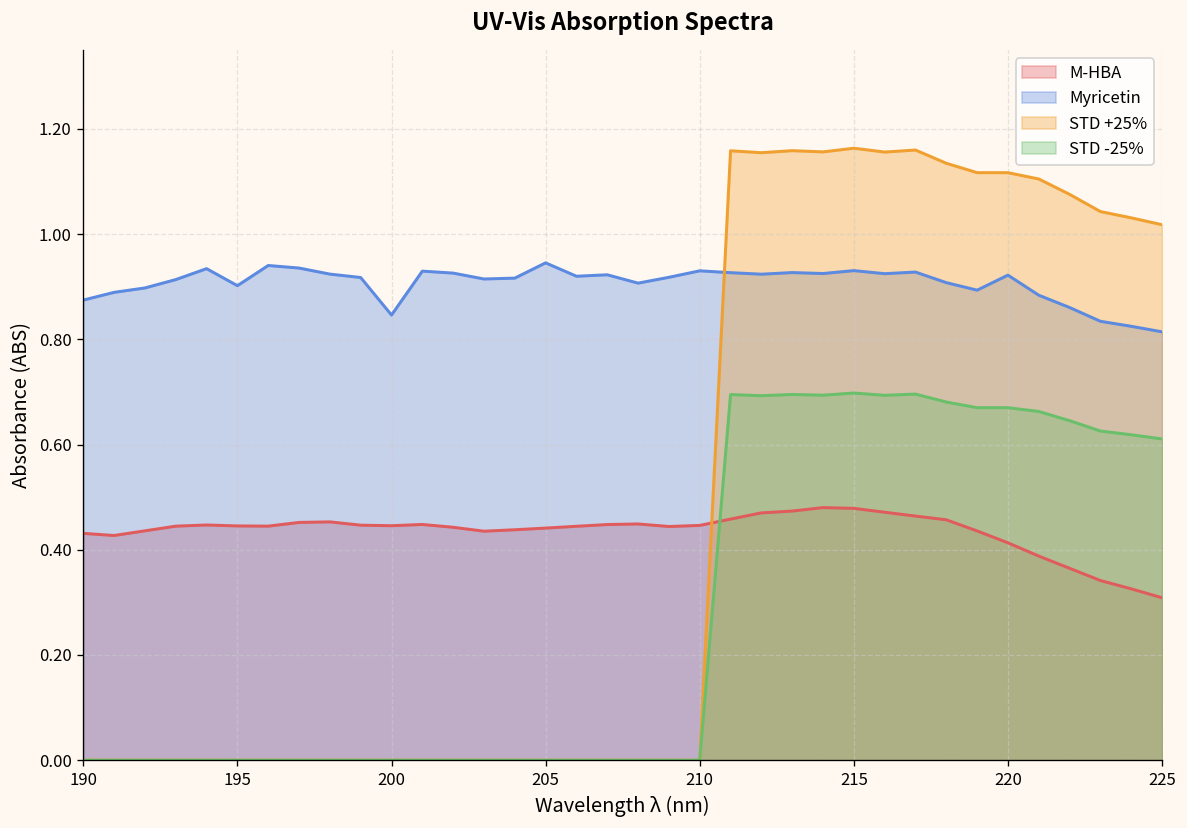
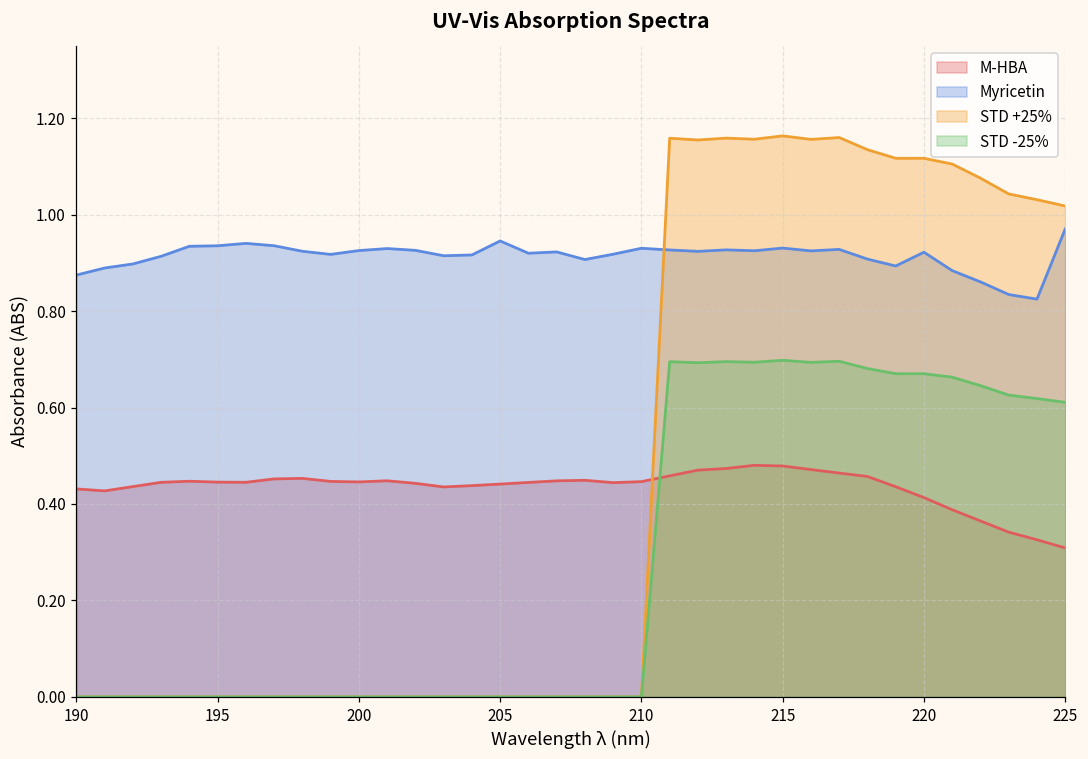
  {
    "Myricetin": {
      "190": 0.87,
-     "195": 0.90,
-     "200": 0.85,
+     "195": 0.94,
+     "200": 0.93,
      "205": 0.95,
      "210": 0.93,
      "215": 0.93,
      "220": 0.92,
-     "225": 0.81
+     "225": 0.97
    },
    "STD -25%": {
      "215": 0.70,
      "220": 0.67,
      "225": 0.61
    }
  }
